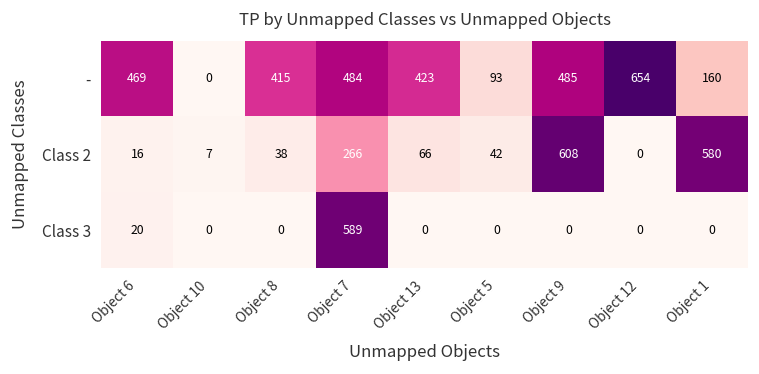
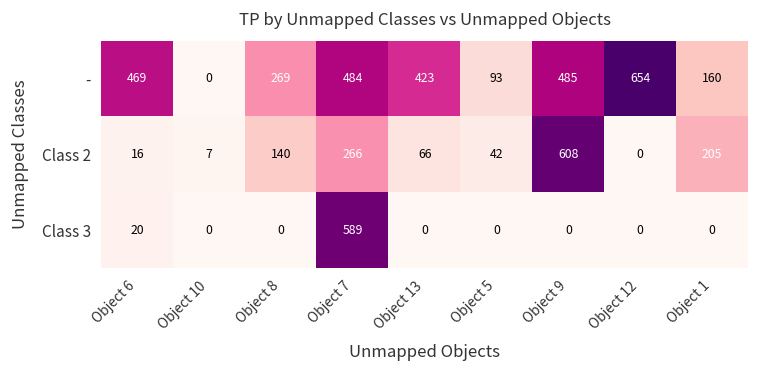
  {
    "-": {
      "Object 6": 469,
      "Object 10": 0,
-     "Object 8": 415,
+     "Object 8": 269,
      "Object 7": 484,
      "Object 13": 423,
      "Object 5": 93,
      "Object 9": 485,
      "Object 12": 654,
      "Object 1": 160
    },
    "Class 2": {
      "Object 6": 16,
      "Object 10": 7,
-     "Object 8": 38,
+     "Object 8": 140,
      "Object 7": 266,
      "Object 13": 66,
      "Object 5": 42,
      "Object 9": 608,
      "Object 12": 0,
-     "Object 1": 580
+     "Object 1": 205
    },
    "Class 3": {
      "Object 6": 20,
      "Object 10": 0,
      "Object 8": 0,
      "Object 7": 589,
      "Object 13": 0,
      "Object 5": 0,
      "Object 9": 0,
      "Object 12": 0,
      "Object 1": 0
    }
  }
